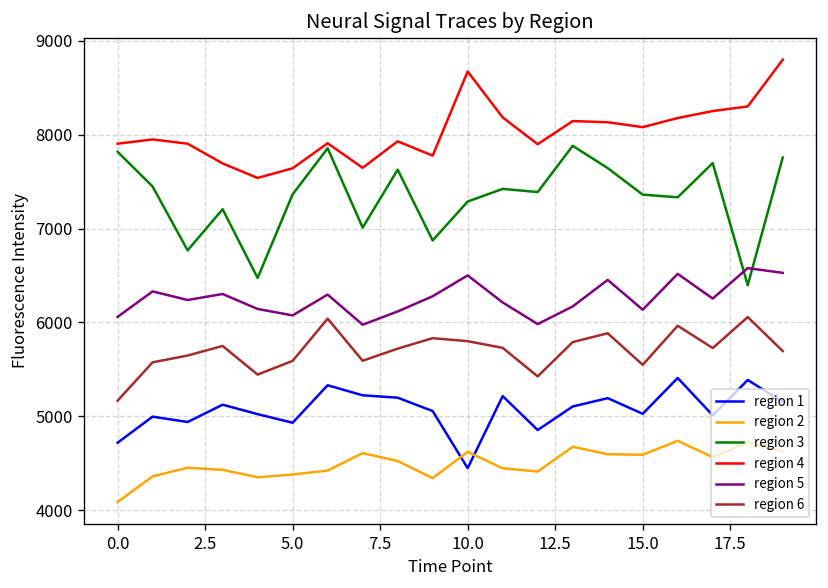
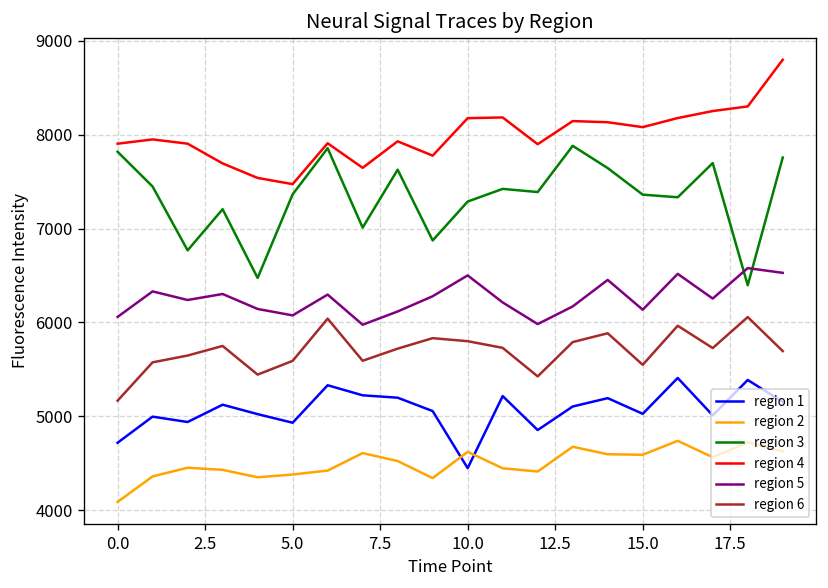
  {
    "region 1": {
      "0.0": 4700,
      "5.0": 4900,
      "10.0": 4400,
      "15.0": 5000
    },
    "region 2": {
      "0.0": 4100,
      "5.0": 4400,
      "10.0": 4600,
      "15.0": 4600
    },
    "region 3": {
      "0.0": 7800,
      "5.0": 7400,
      "10.0": 7300,
      "15.0": 7400
    },
    "region 4": {
      "0.0": 7900,
-     "5.0": 7600,
-     "10.0": 8700,
+     "5.0": 7500,
+     "10.0": 8200,
      "15.0": 8100
    },
    "region 5": {
      "0.0": 6100,
      "5.0": 6100,
      "10.0": 6500,
      "15.0": 6100
    },
    "region 6": {
      "0.0": 5200,
      "5.0": 5600,
      "10.0": 5800,
      "15.0": 5500
    }
  }
